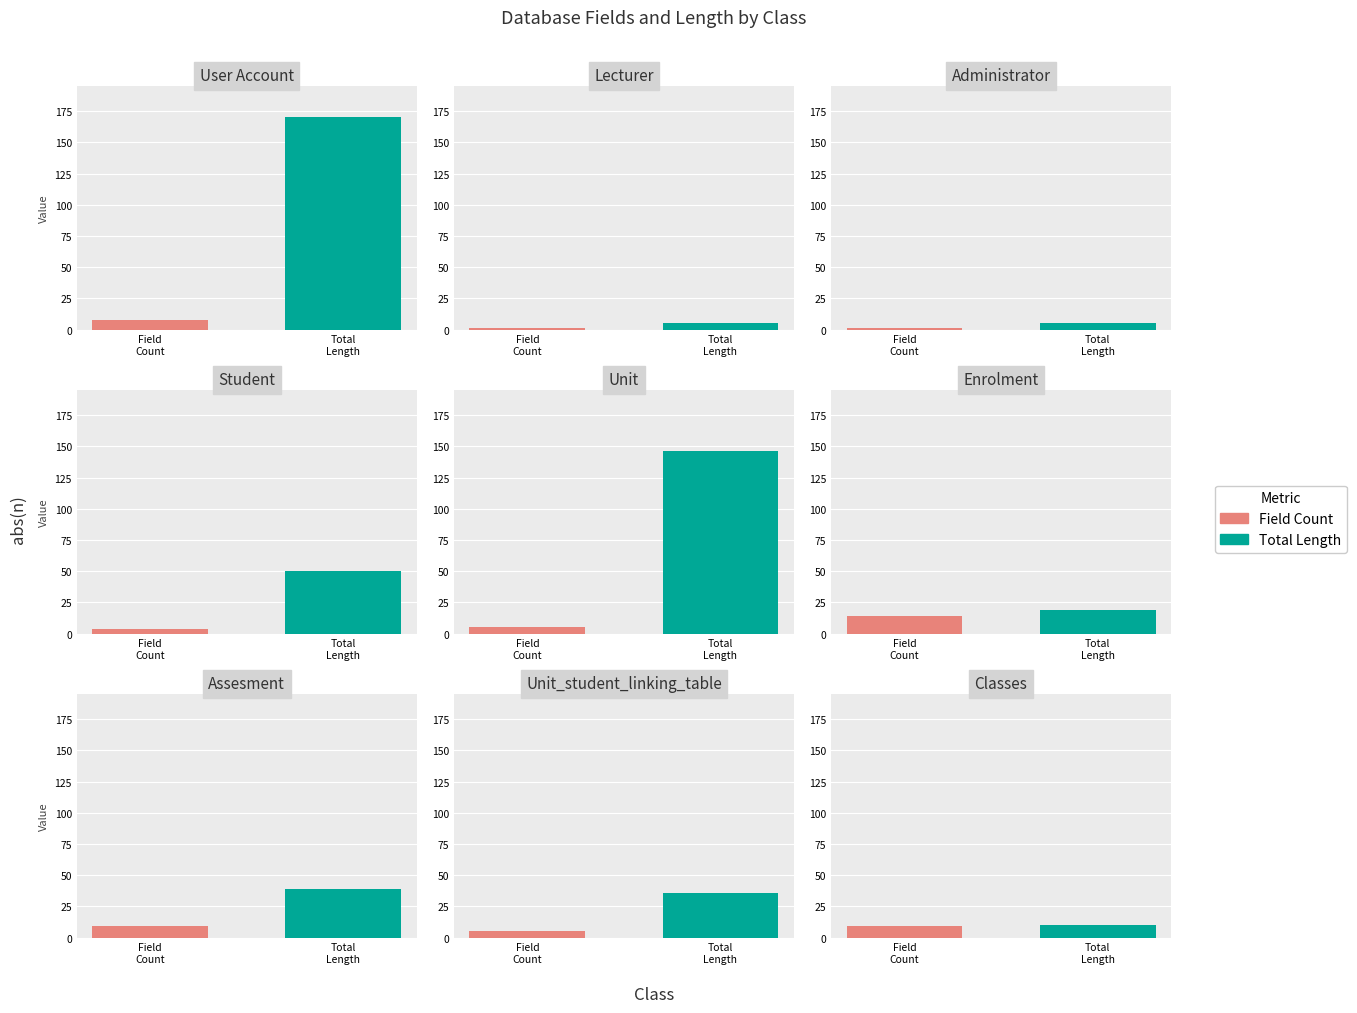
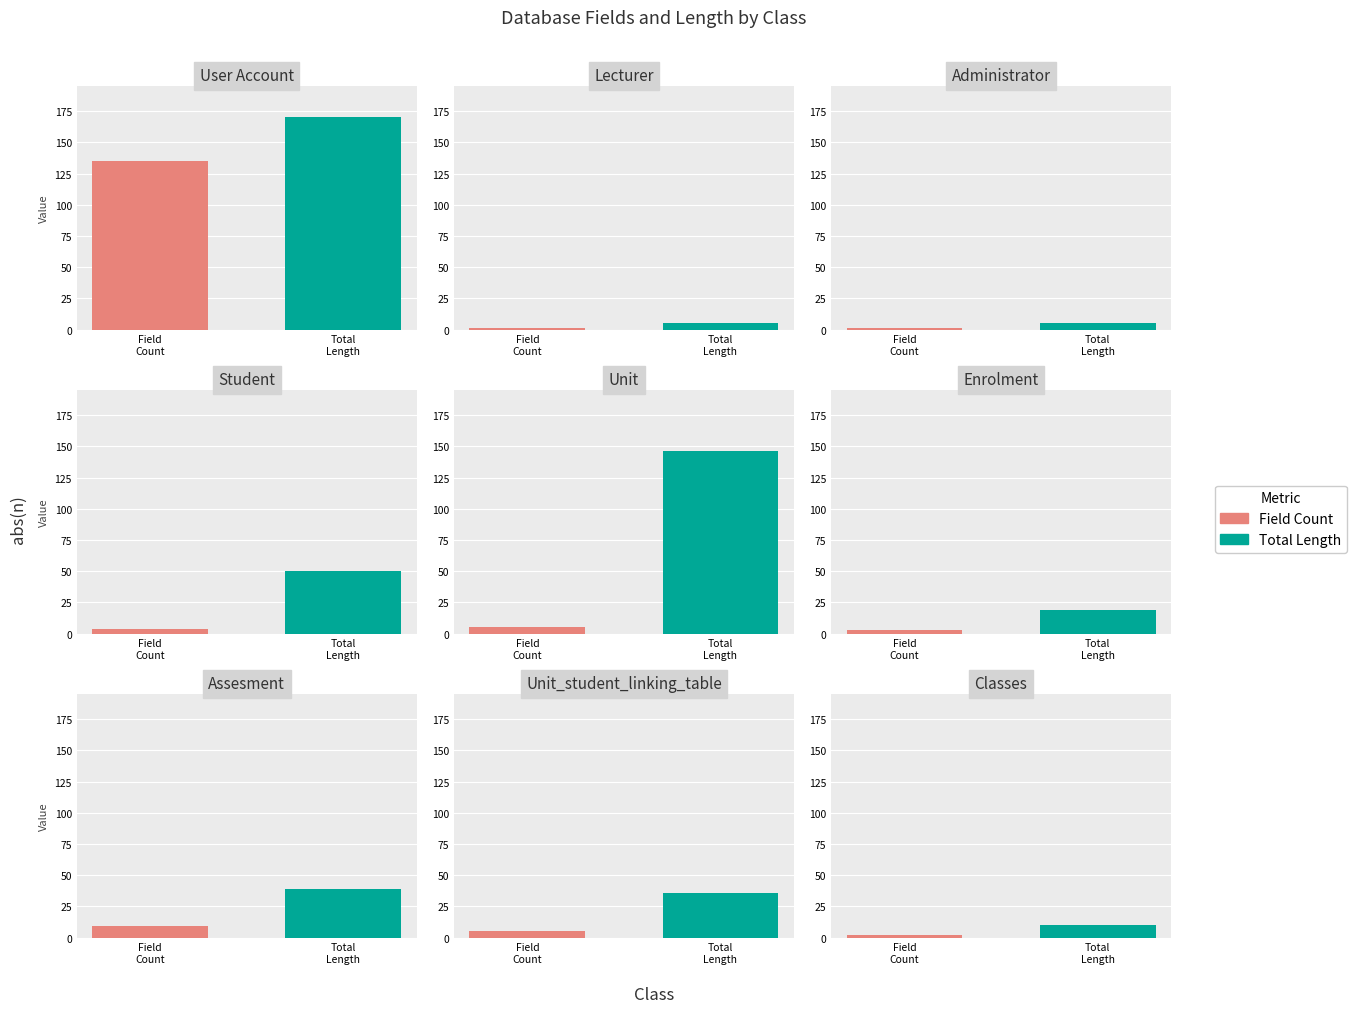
  {
    "User Account": {
-     "Field Count": 8,
+     "Field Count": 135,
      "Total Length": 170
    },
    "Lecturer": {
      "Total Length": 5
    },
    "Administrator": {
      "Total Length": 5
    },
    "Student": {
      "Field Count": 4,
      "Total Length": 50
    },
    "Unit": {
      "Field Count": 5,
      "Total Length": 146
    },
    "Enrolment": {
-     "Field Count": 14,
+     "Field Count": 3,
      "Total Length": 19
    },
    "Assesment": {
      "Field Count": 9,
      "Total Length": 39
    },
    "Unit_student_linking_table": {
      "Field Count": 5,
      "Total Length": 36
    },
    "Classes": {
-     "Field Count": 9,
+     "Field Count": 2,
      "Total Length": 10
    }
  }
